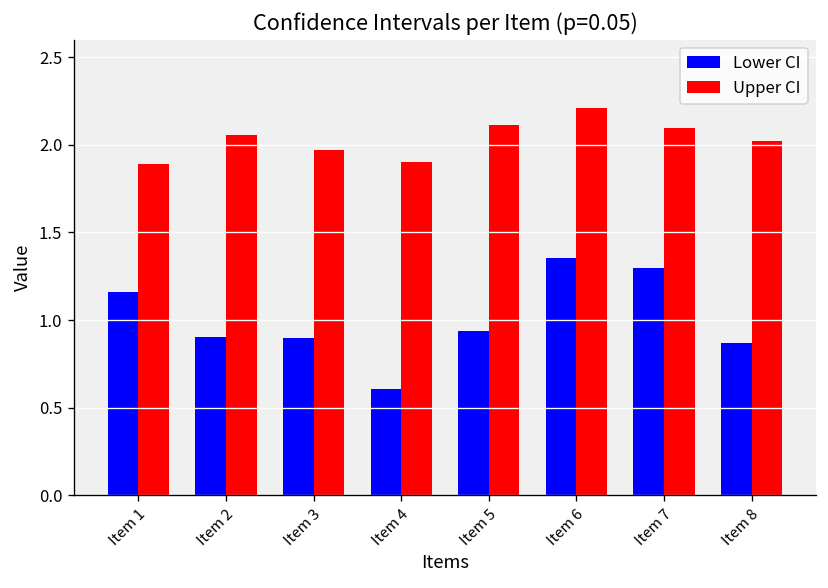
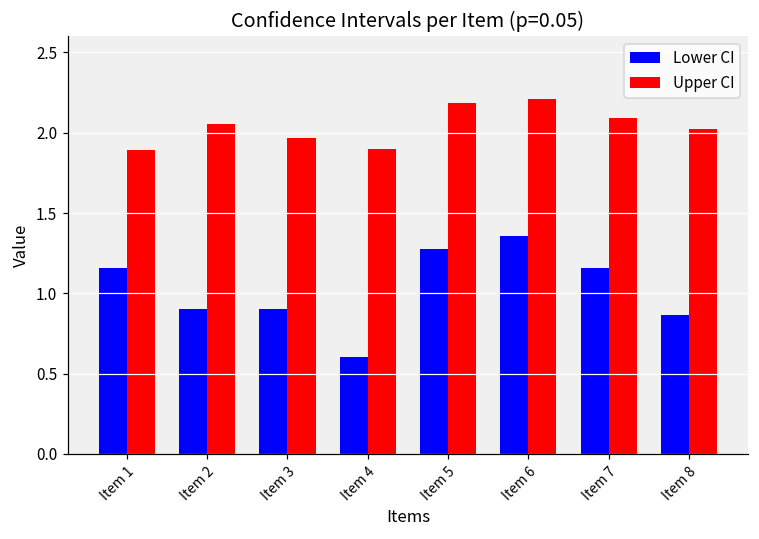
  {
    "Lower CI": {
      "Item 1": 1.16,
      "Item 2": 0.90,
      "Item 3": 0.90,
      "Item 4": 0.60,
-     "Item 5": 0.94,
+     "Item 5": 1.28,
      "Item 6": 1.36,
-     "Item 7": 1.30,
+     "Item 7": 1.16,
      "Item 8": 0.87
    },
    "Upper CI": {
      "Item 1": 1.89,
      "Item 2": 2.05,
      "Item 3": 1.97,
      "Item 4": 1.90,
-     "Item 5": 2.11,
+     "Item 5": 2.18,
      "Item 6": 2.21,
      "Item 7": 2.09,
      "Item 8": 2.02
    }
  }
